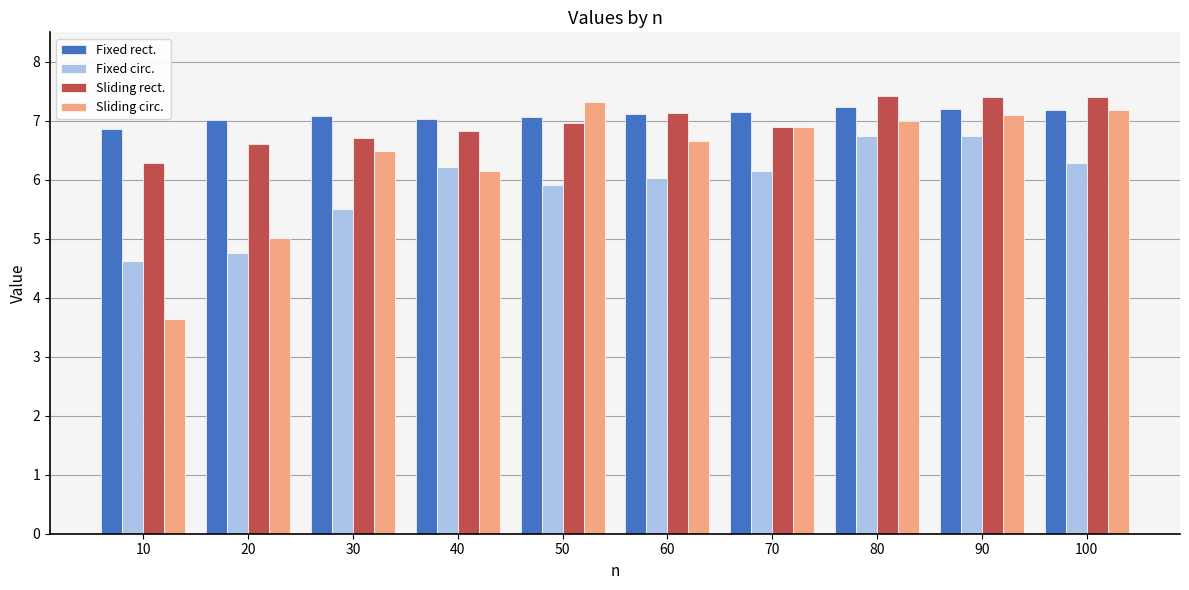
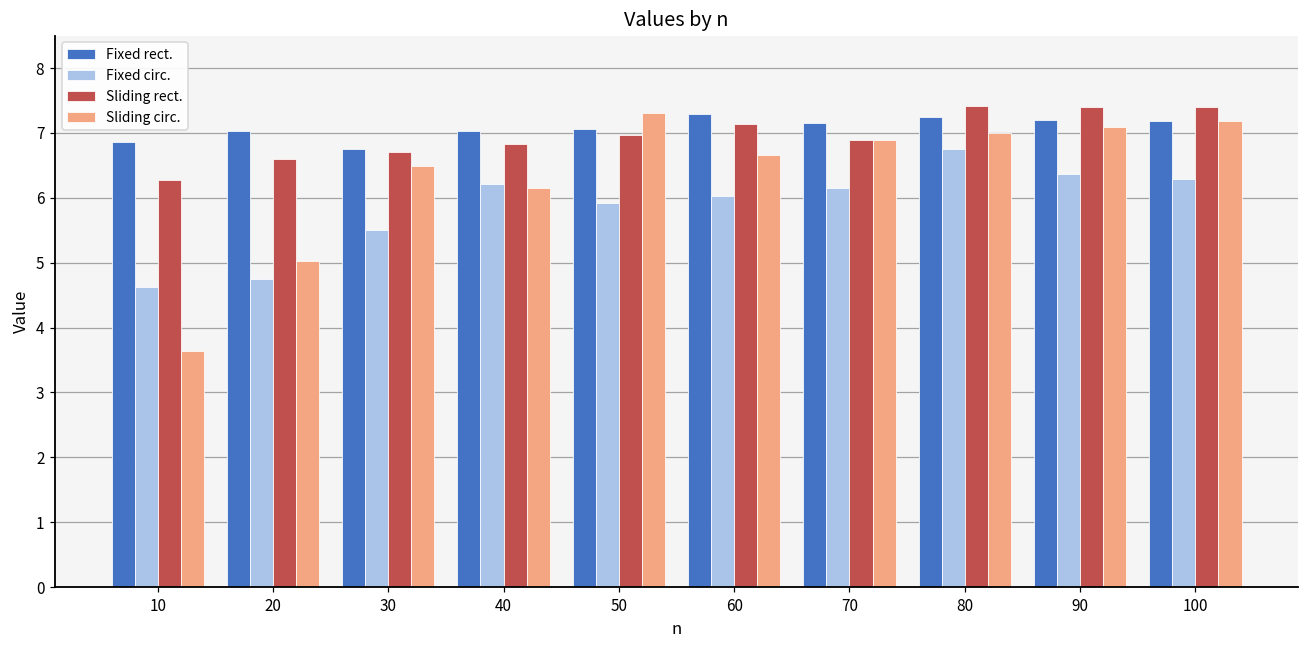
  {
    "Fixed rect.": {
      "10": 6.9,
      "20": 7.0,
-     "30": 7.1,
+     "30": 6.8,
      "40": 7.0,
      "50": 7.1,
-     "60": 7.1,
+     "60": 7.3,
      "70": 7.1,
      "80": 7.2,
      "90": 7.2,
      "100": 7.2
    },
    "Fixed circ.": {
      "10": 4.6,
      "20": 4.8,
      "30": 5.5,
      "40": 6.2,
      "50": 5.9,
      "60": 6.0,
      "70": 6.1,
      "80": 6.8,
-     "90": 6.7,
+     "90": 6.4,
      "100": 6.3
    },
    "Sliding rect.": {
      "10": 6.3,
      "20": 6.6,
      "30": 6.7,
      "40": 6.8,
      "50": 7.0,
      "60": 7.1,
      "70": 6.9,
      "80": 7.4,
      "90": 7.4,
      "100": 7.4
    },
    "Sliding circ.": {
      "10": 3.6,
      "20": 5.0,
      "30": 6.5,
      "40": 6.1,
      "50": 7.3,
      "60": 6.7,
      "70": 6.9,
      "80": 7.0,
      "90": 7.1,
      "100": 7.2
    }
  }
